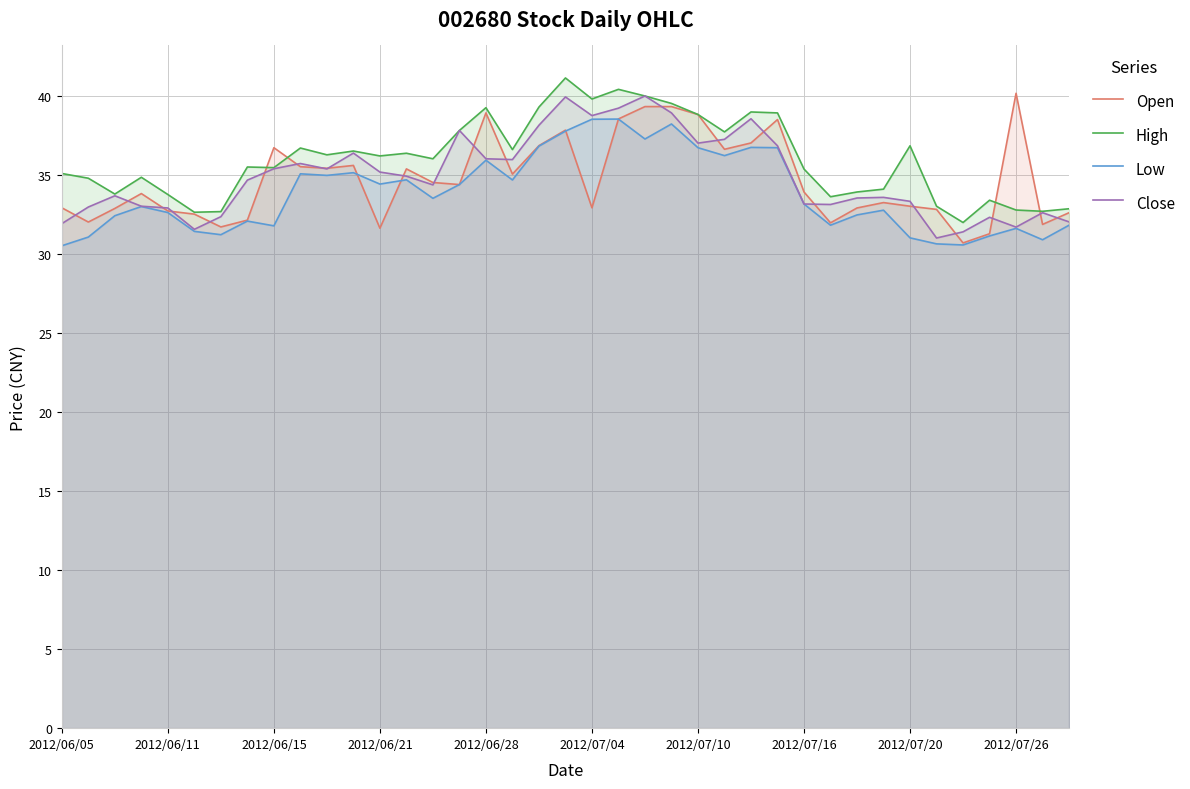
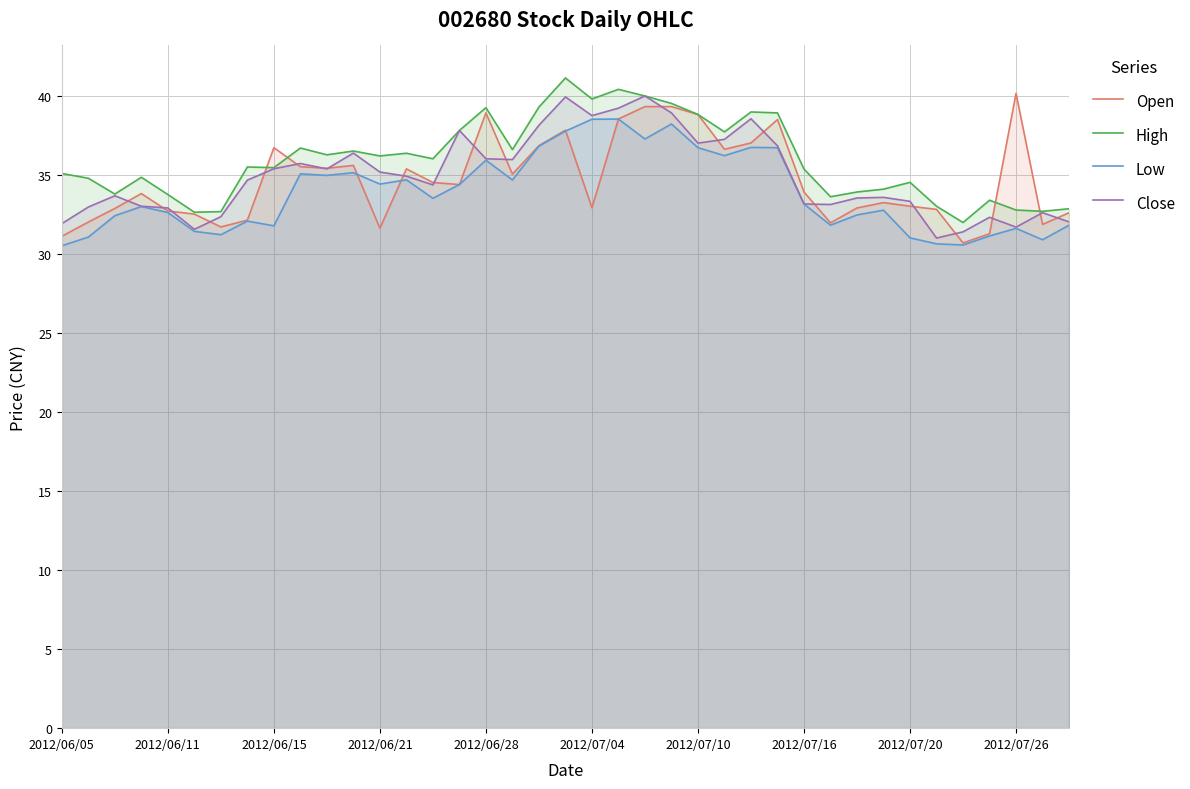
  {
    "Open": {
-     "2012/06/05": 32.9,
+     "2012/06/05": 31.1,
      "2012/06/15": 36.7,
      "2012/06/21": 31.6,
      "2012/06/28": 38.9,
      "2012/07/04": 32.9,
      "2012/07/16": 33.9,
      "2012/07/20": 33.0,
      "2012/07/26": 40.1
    },
    "High": {
      "2012/06/05": 35.1,
      "2012/06/11": 33.7,
      "2012/06/21": 36.2,
      "2012/06/28": 39.2,
      "2012/07/04": 39.8,
      "2012/07/16": 35.4,
-     "2012/07/20": 36.8,
+     "2012/07/20": 34.5,
      "2012/07/26": 32.8
    },
    "Low": {
      "2012/06/05": 30.5,
      "2012/06/15": 31.8,
      "2012/06/21": 34.4,
      "2012/07/04": 38.5,
      "2012/07/10": 36.7,
      "2012/07/20": 31.0
    },
    "Close": {
      "2012/06/05": 31.9,
      "2012/06/11": 32.9,
      "2012/06/21": 35.2,
      "2012/07/04": 38.7,
      "2012/07/10": 37.0,
      "2012/07/20": 33.3
    }
  }
